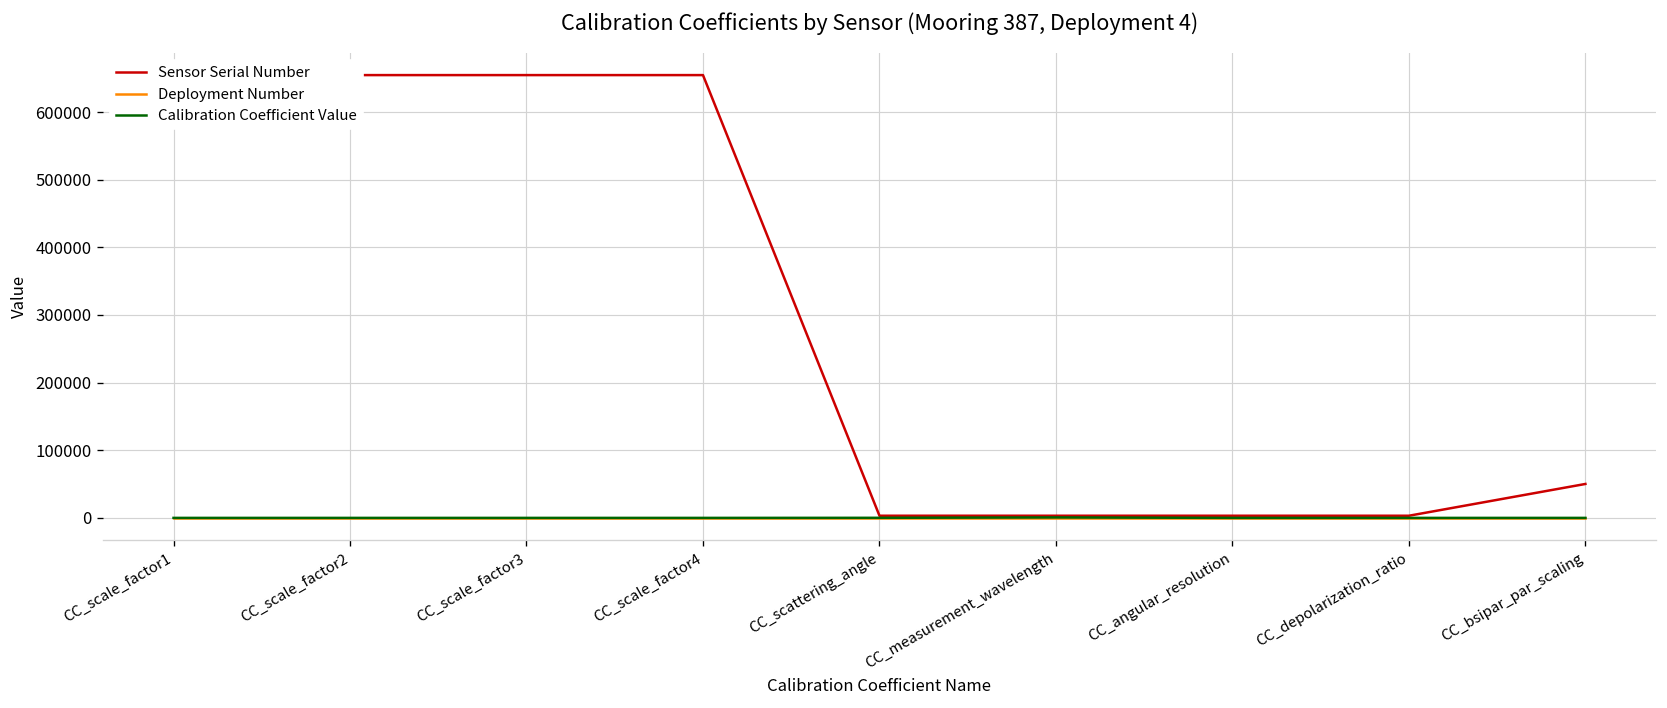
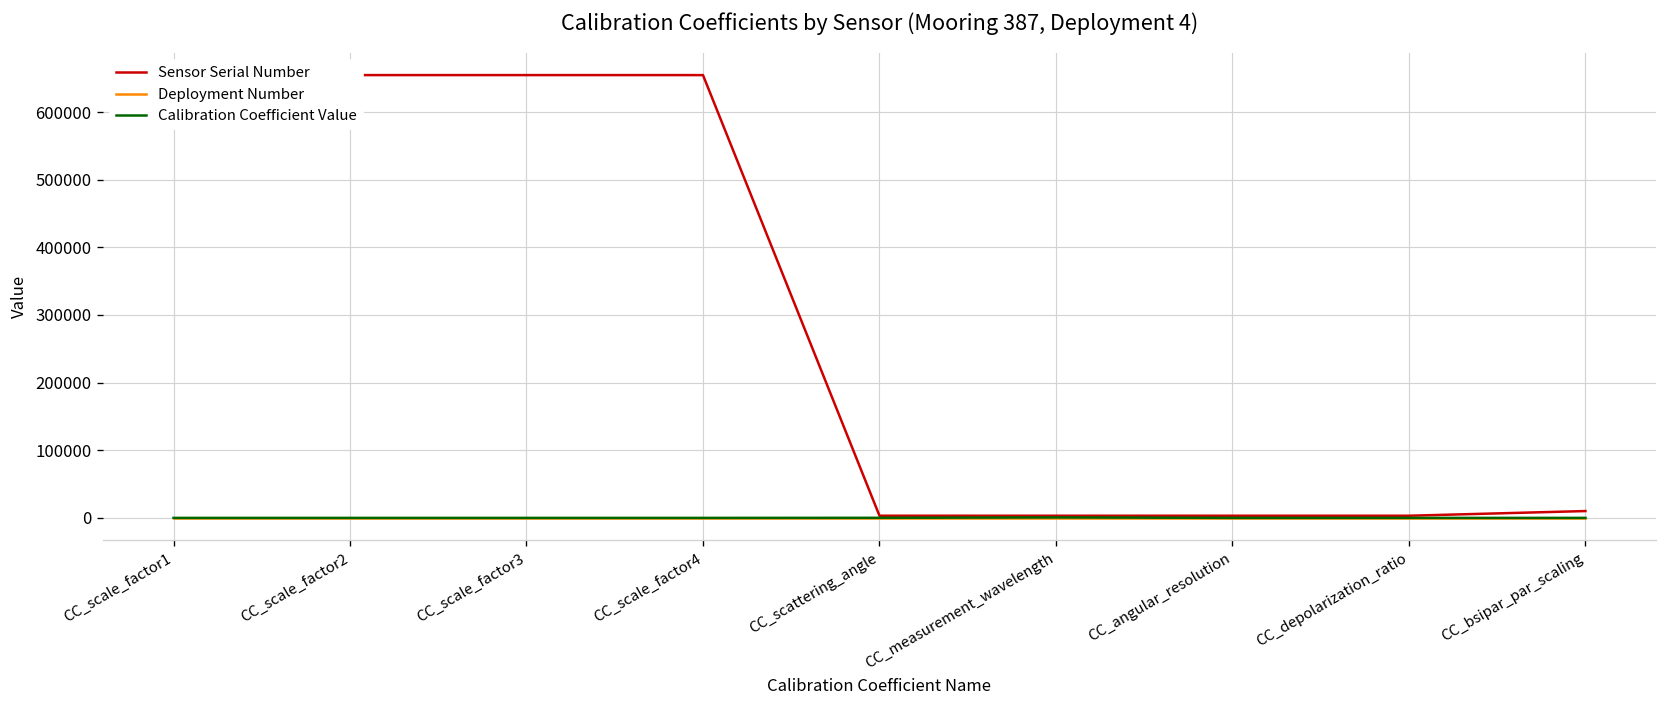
  {
    "Sensor Serial Number": {
      "CC_scale_factor3": 650000,
      "CC_scale_factor4": 650000,
-     "CC_bsipar_par_scaling": 50000
+     "CC_bsipar_par_scaling": 10000
    }
  }
